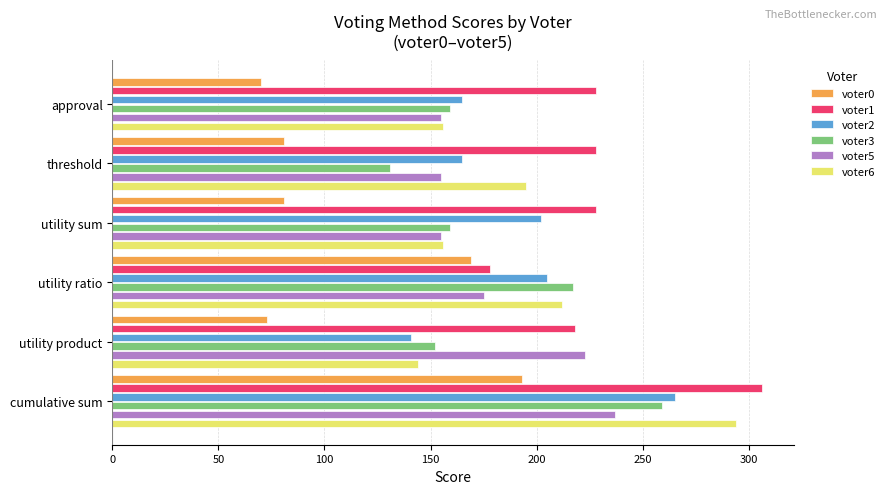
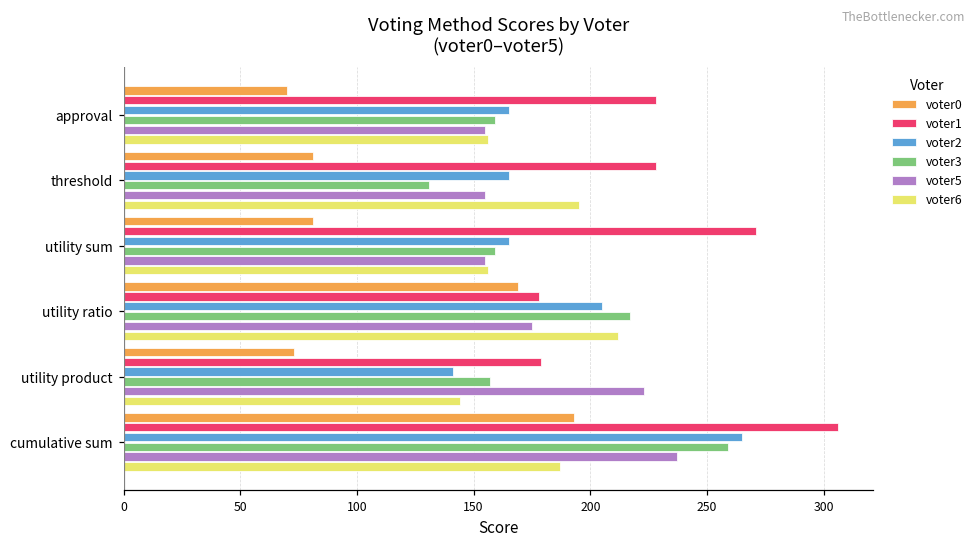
  {
    "voter0": {
      "approval": 70,
      "threshold": 81,
      "utility sum": 81,
      "utility ratio": 169,
      "utility product": 73,
      "cumulative sum": 193
    },
    "voter1": {
      "approval": 228,
      "threshold": 228,
-     "utility sum": 228,
+     "utility sum": 271,
      "utility ratio": 178,
-     "utility product": 218,
+     "utility product": 179,
      "cumulative sum": 306
    },
    "voter2": {
      "approval": 165,
      "threshold": 165,
-     "utility sum": 202,
+     "utility sum": 165,
      "utility ratio": 205,
      "utility product": 141,
      "cumulative sum": 265
    },
    "voter3": {
      "approval": 159,
      "threshold": 131,
      "utility sum": 159,
      "utility ratio": 217,
-     "utility product": 152,
+     "utility product": 157,
      "cumulative sum": 259
    },
    "voter5": {
      "approval": 155,
      "threshold": 155,
      "utility sum": 155,
      "utility ratio": 175,
      "utility product": 223,
      "cumulative sum": 237
    },
    "voter6": {
      "approval": 156,
      "threshold": 195,
      "utility sum": 156,
      "utility ratio": 212,
      "utility product": 144,
-     "cumulative sum": 294
+     "cumulative sum": 187
    }
  }
